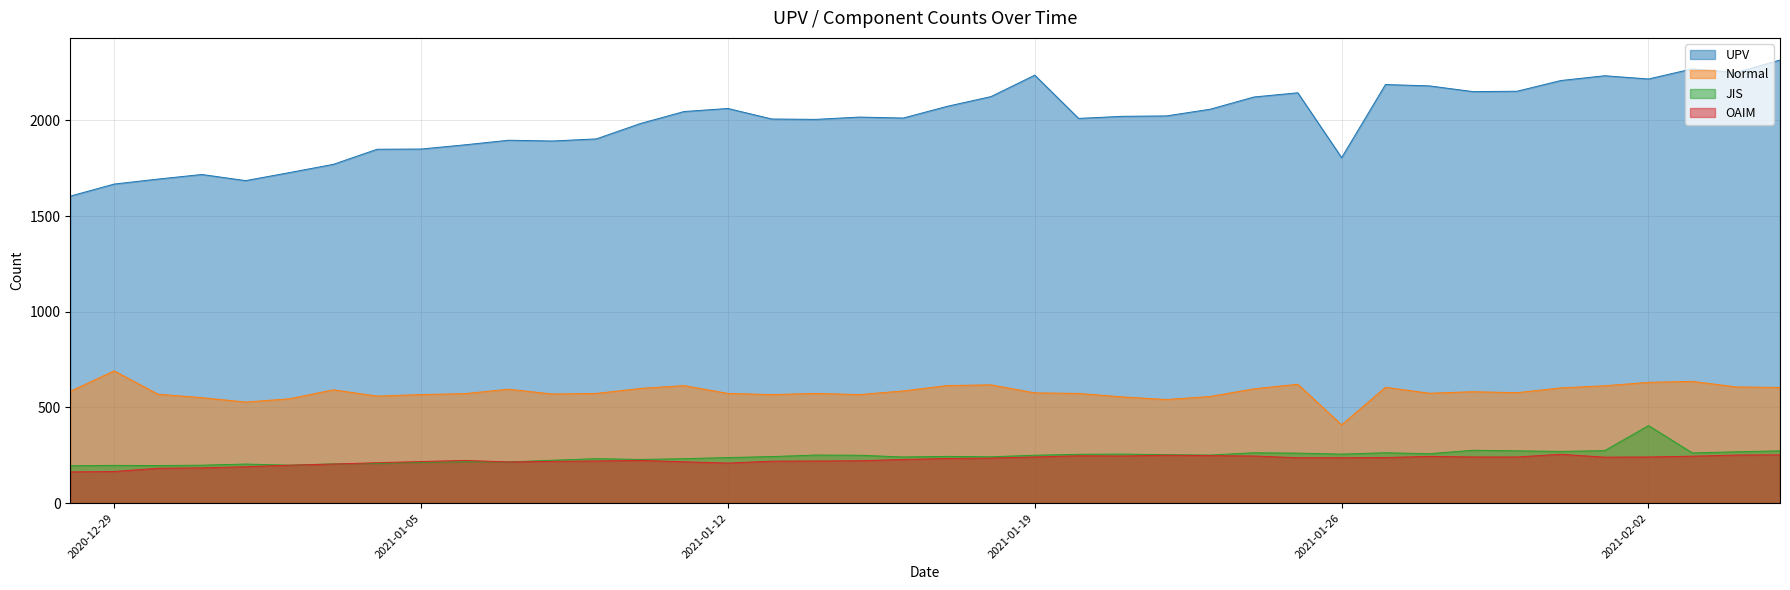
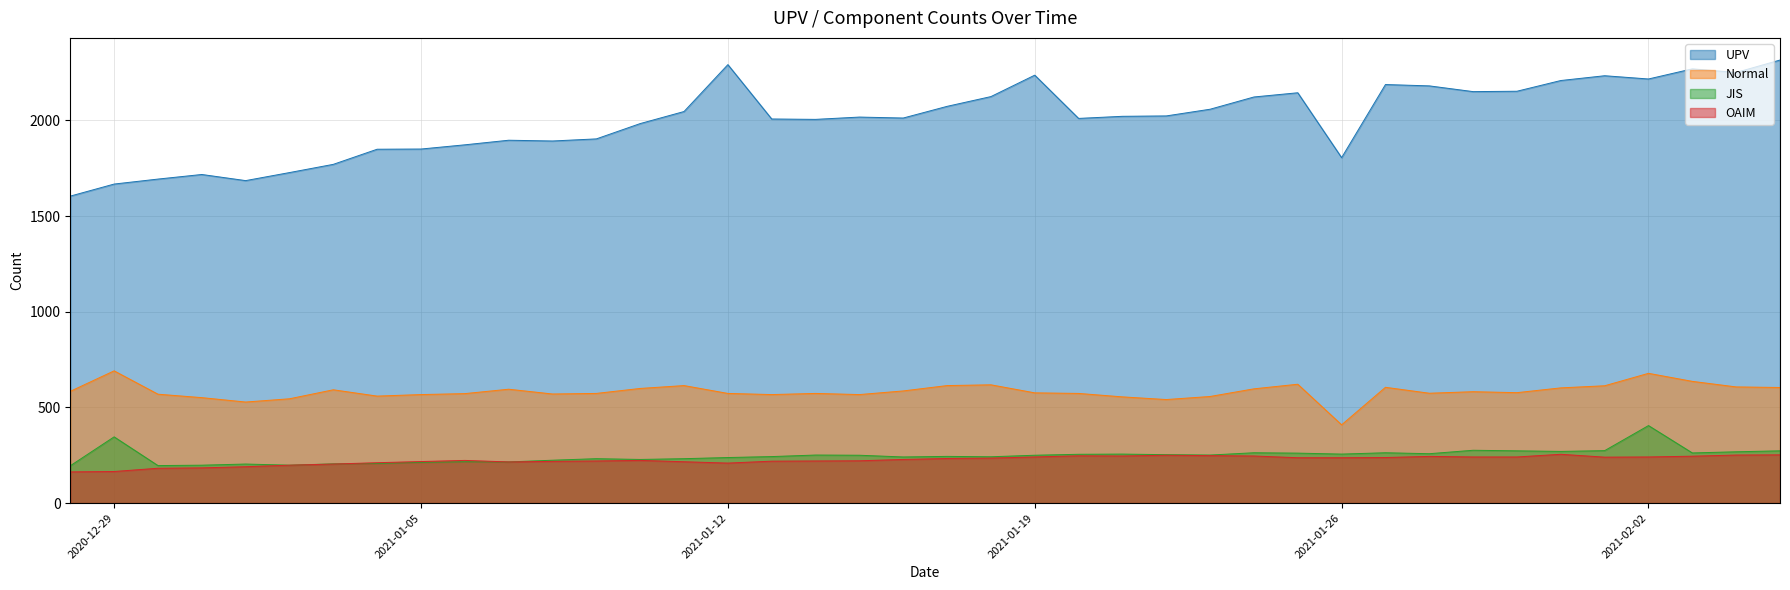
  {
    "UPV": {
      "2020-12-29": 1670,
      "2021-01-05": 1850,
-     "2021-01-12": 2060,
+     "2021-01-12": 2290,
      "2021-01-19": 2240,
      "2021-01-26": 1810,
      "2021-02-02": 2220
    },
    "Normal": {
      "2020-12-29": 690,
      "2021-01-05": 570,
      "2021-01-12": 570,
      "2021-01-19": 580,
      "2021-01-26": 410,
-     "2021-02-02": 630
+     "2021-02-02": 680
    },
    "JIS": {
-     "2020-12-29": 200,
+     "2020-12-29": 350,
      "2021-01-12": 240,
      "2021-01-26": 260,
      "2021-02-02": 410
    },
    "OAIM": {
      "2020-12-29": 170,
      "2021-01-12": 210,
      "2021-01-26": 240,
      "2021-02-02": 240
    }
  }
